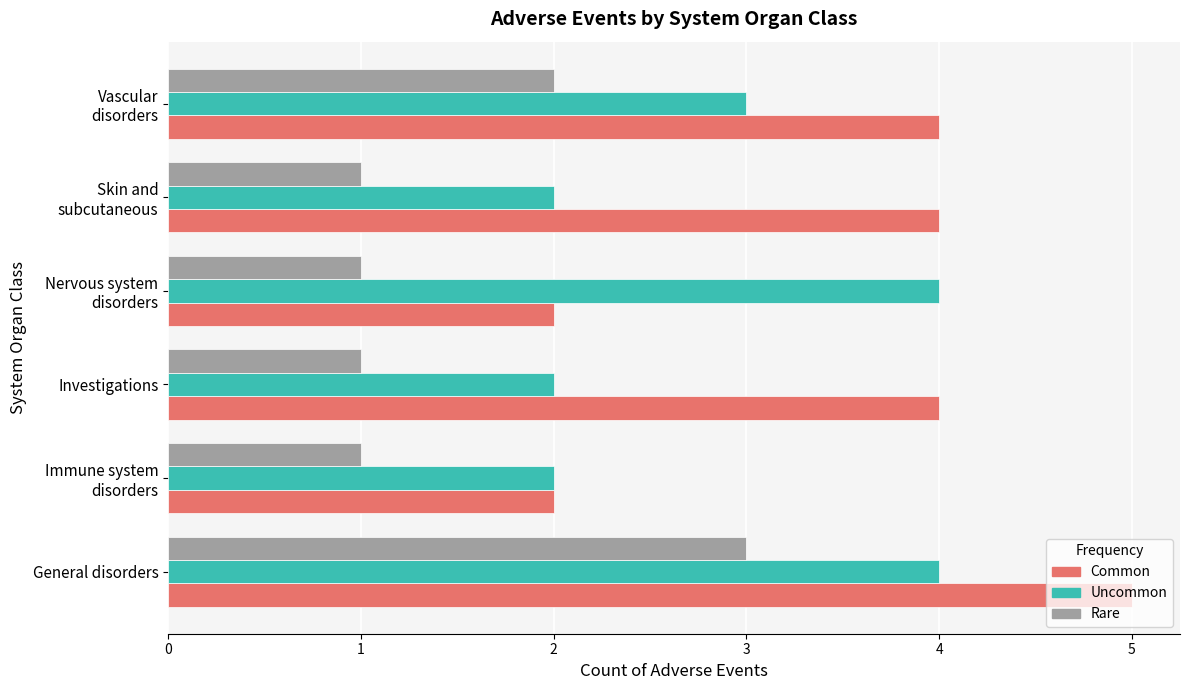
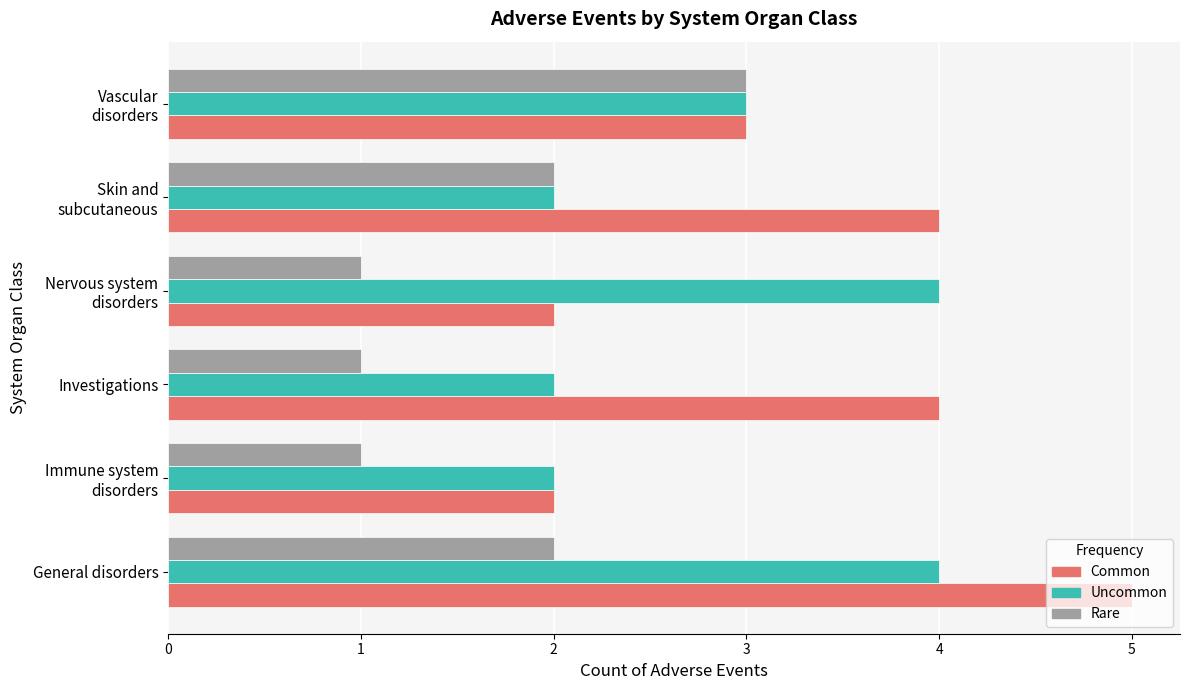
  {
    "Common": {
-     "Vascular disorders": 4,
+     "Vascular disorders": 3,
      "Skin and subcutaneous": 4,
      "Nervous system disorders": 2,
      "Investigations": 4,
      "Immune system disorders": 2
    },
    "Uncommon": {
      "Vascular disorders": 3,
      "Skin and subcutaneous": 2,
      "Nervous system disorders": 4,
      "Investigations": 2,
      "Immune system disorders": 2,
      "General disorders": 4
    },
    "Rare": {
-     "Vascular disorders": 2,
-     "Skin and subcutaneous": 1,
+     "Vascular disorders": 3,
+     "Skin and subcutaneous": 2,
      "Nervous system disorders": 1,
      "Investigations": 1,
      "Immune system disorders": 1,
-     "General disorders": 3
+     "General disorders": 2
    }
  }
